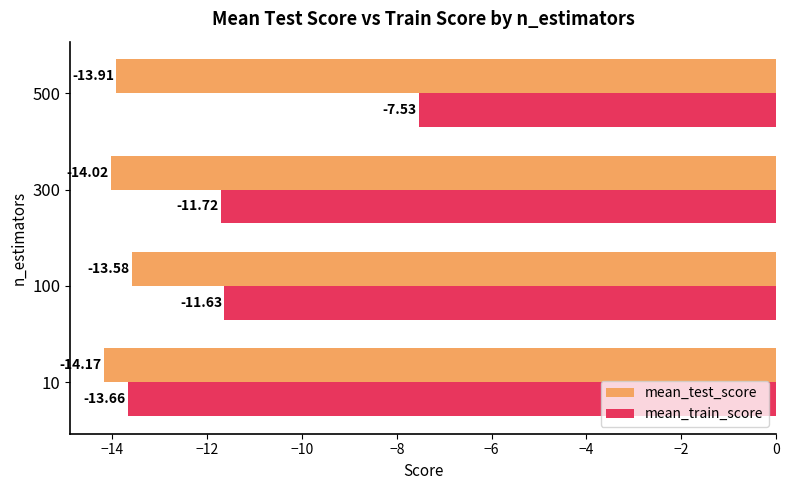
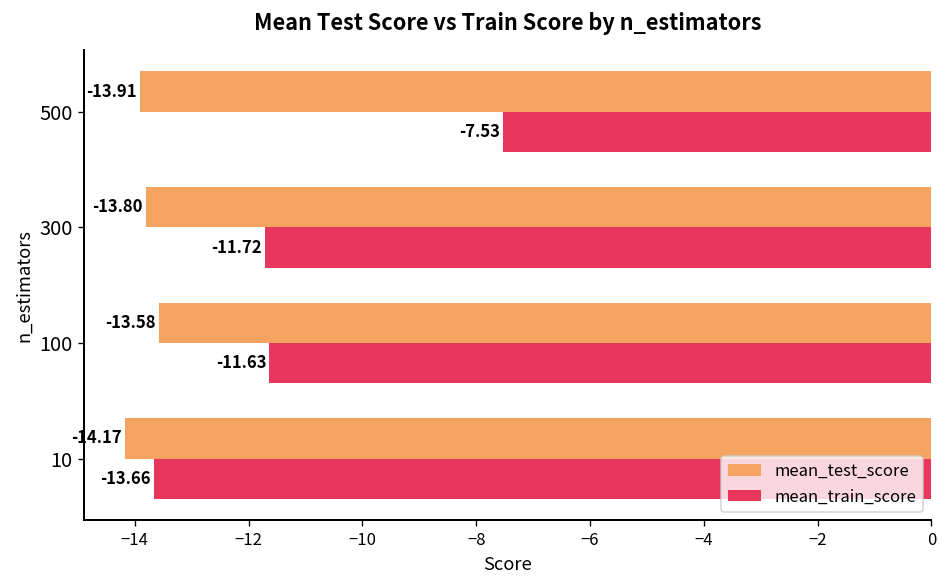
  {
    "mean_test_score": {
      "500": -13.91,
-     "300": -14.02,
+     "300": -13.80,
      "100": -13.58,
      "10": -14.17
    },
    "mean_train_score": {
      "500": -7.53,
      "300": -11.72,
      "100": -11.63,
      "10": -13.66
    }
  }
